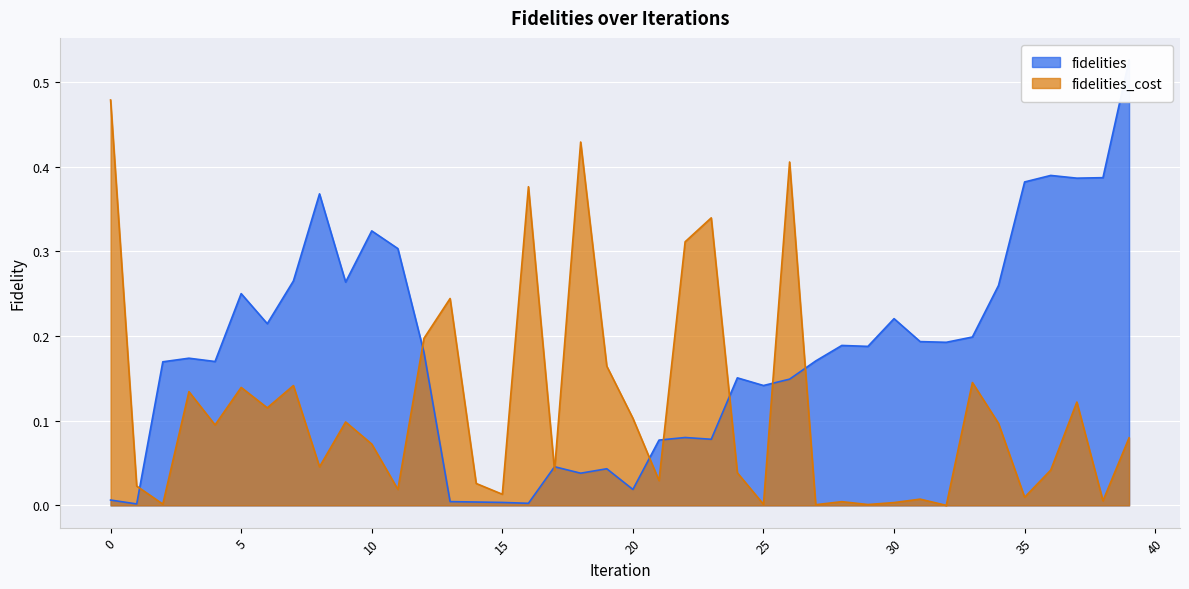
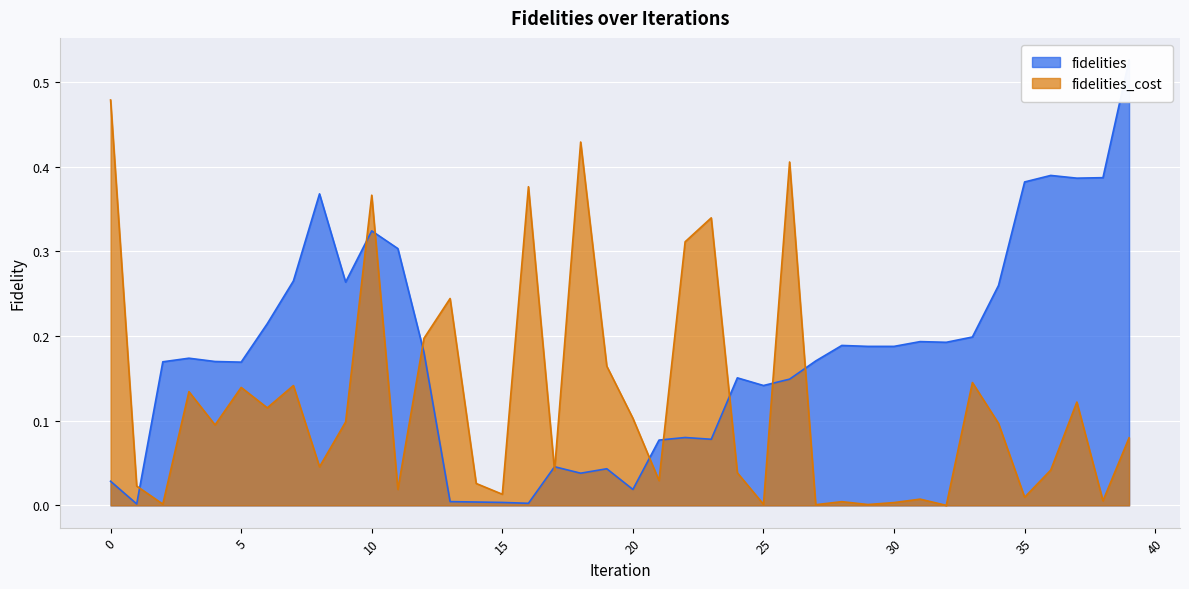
  {
    "fidelities": {
-     "0": 0.01,
-     "5": 0.25,
+     "0": 0.03,
+     "5": 0.17,
      "10": 0.32,
      "15": 0.00,
      "20": 0.02,
      "25": 0.14,
-     "30": 0.22,
+     "30": 0.19,
      "35": 0.38
    },
    "fidelities_cost": {
      "0": 0.48,
      "5": 0.14,
-     "10": 0.07,
+     "10": 0.37,
      "15": 0.01,
      "20": 0.10,
      "25": 0.00,
      "30": 0.00,
      "35": 0.01
    }
  }
